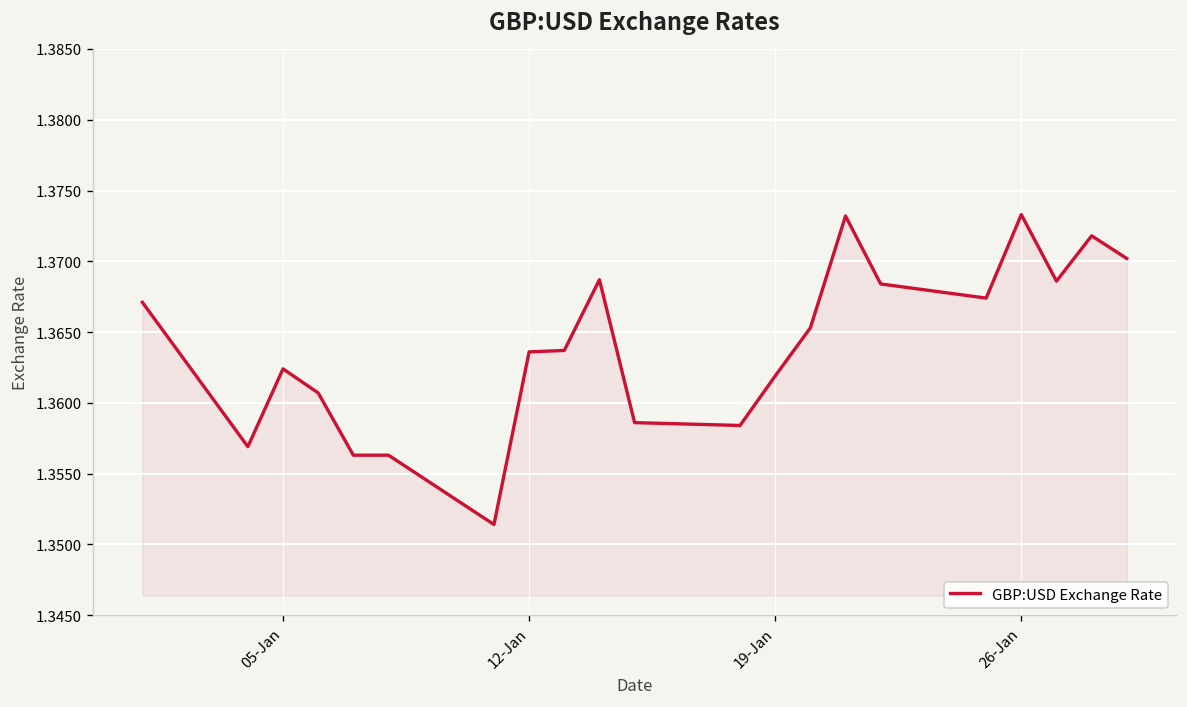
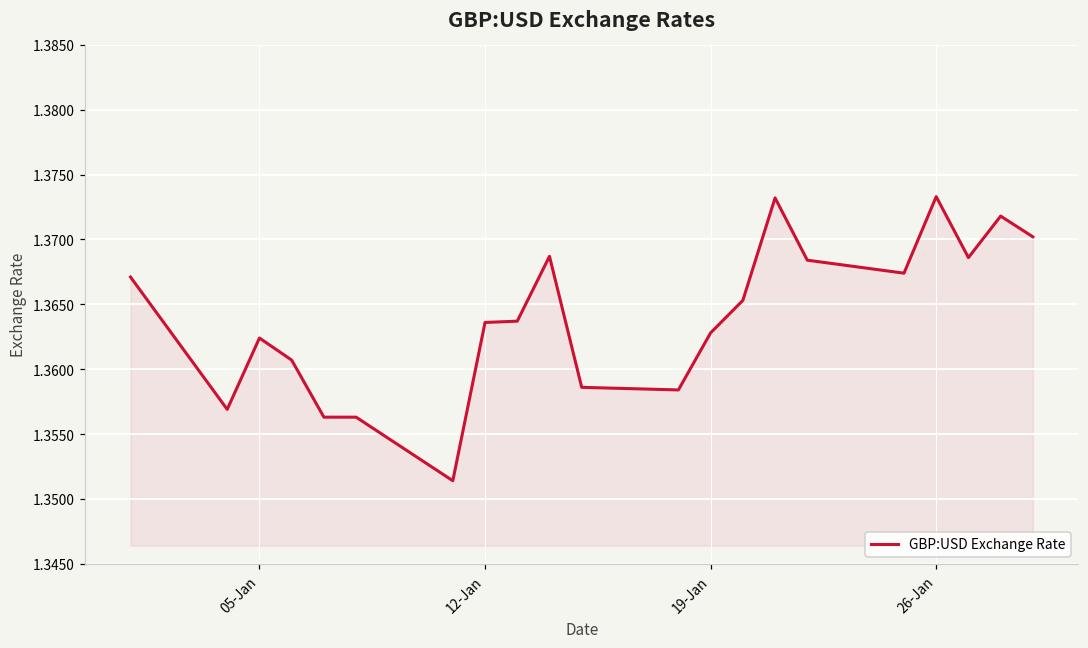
  {
    "05-Jan": 1.3624,
    "12-Jan": 1.3636,
-   "19-Jan": 1.3619,
+   "19-Jan": 1.3628,
    "26-Jan": 1.3733
  }
